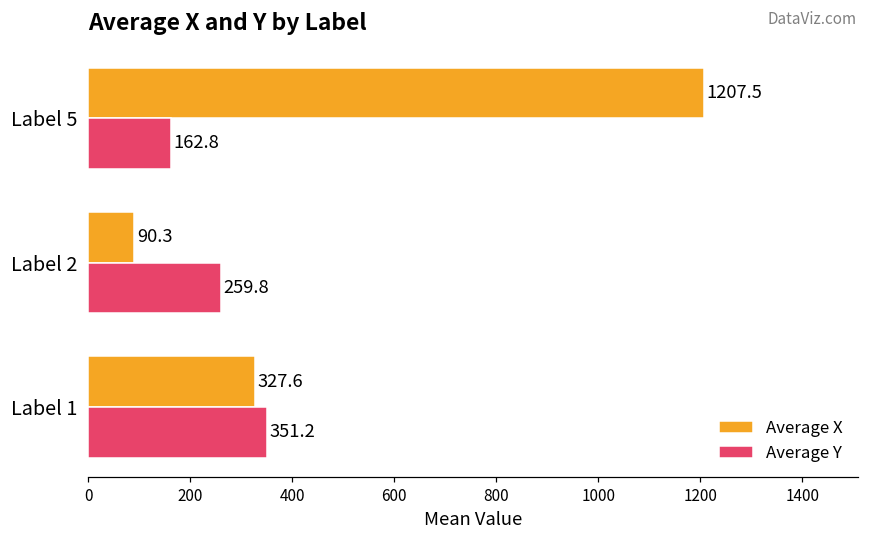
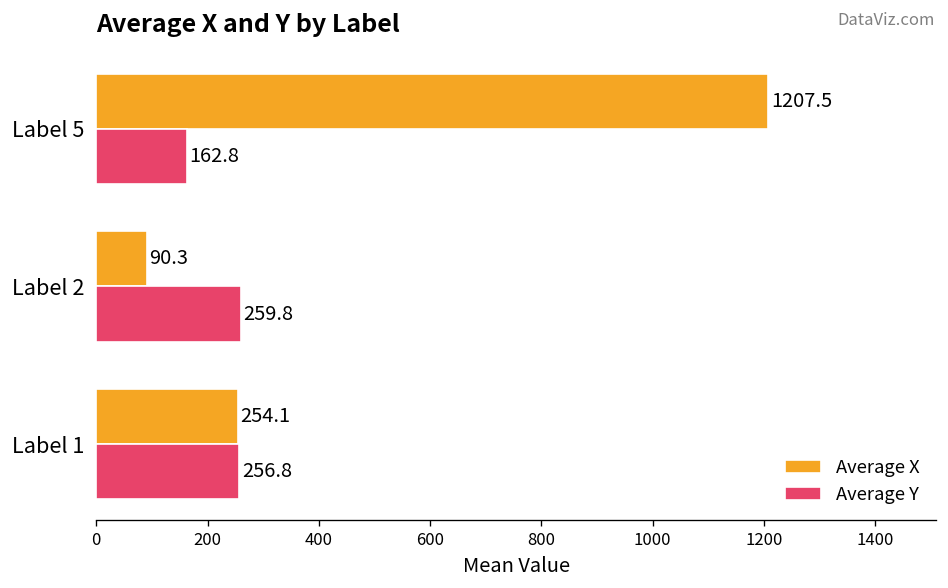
  {
    "Average X": {
      "Label 5": 1207.5,
      "Label 2": 90.3,
-     "Label 1": 327.6
+     "Label 1": 254.1
    },
    "Average Y": {
      "Label 5": 162.8,
      "Label 2": 259.8,
-     "Label 1": 351.2
+     "Label 1": 256.8
    }
  }
